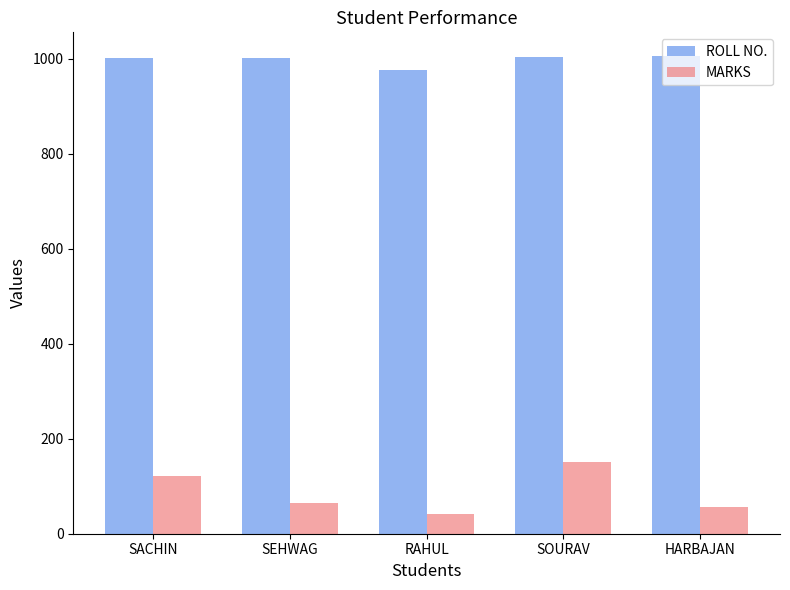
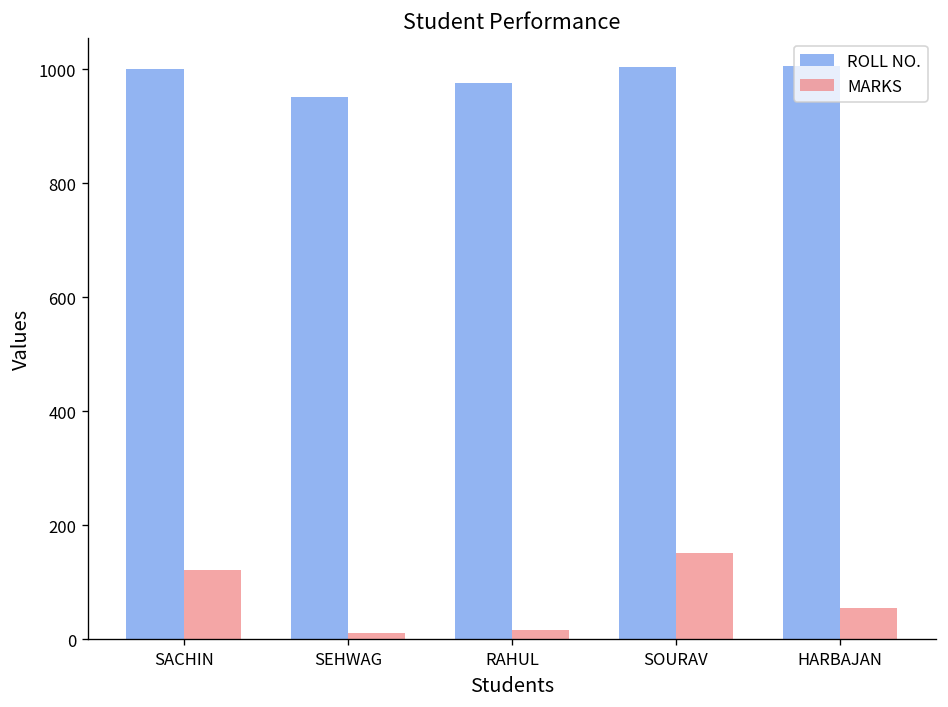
  {
    "ROLL NO.": {
      "SACHIN": 1000,
-     "SEHWAG": 1000,
+     "SEHWAG": 950,
      "RAHUL": 980,
      "SOURAV": 1000
    },
    "MARKS": {
      "SACHIN": 120,
-     "SEHWAG": 70,
-     "RAHUL": 40,
+     "SEHWAG": 10,
+     "RAHUL": 20,
      "SOURAV": 150,
      "HARBAJAN": 60
    }
  }
